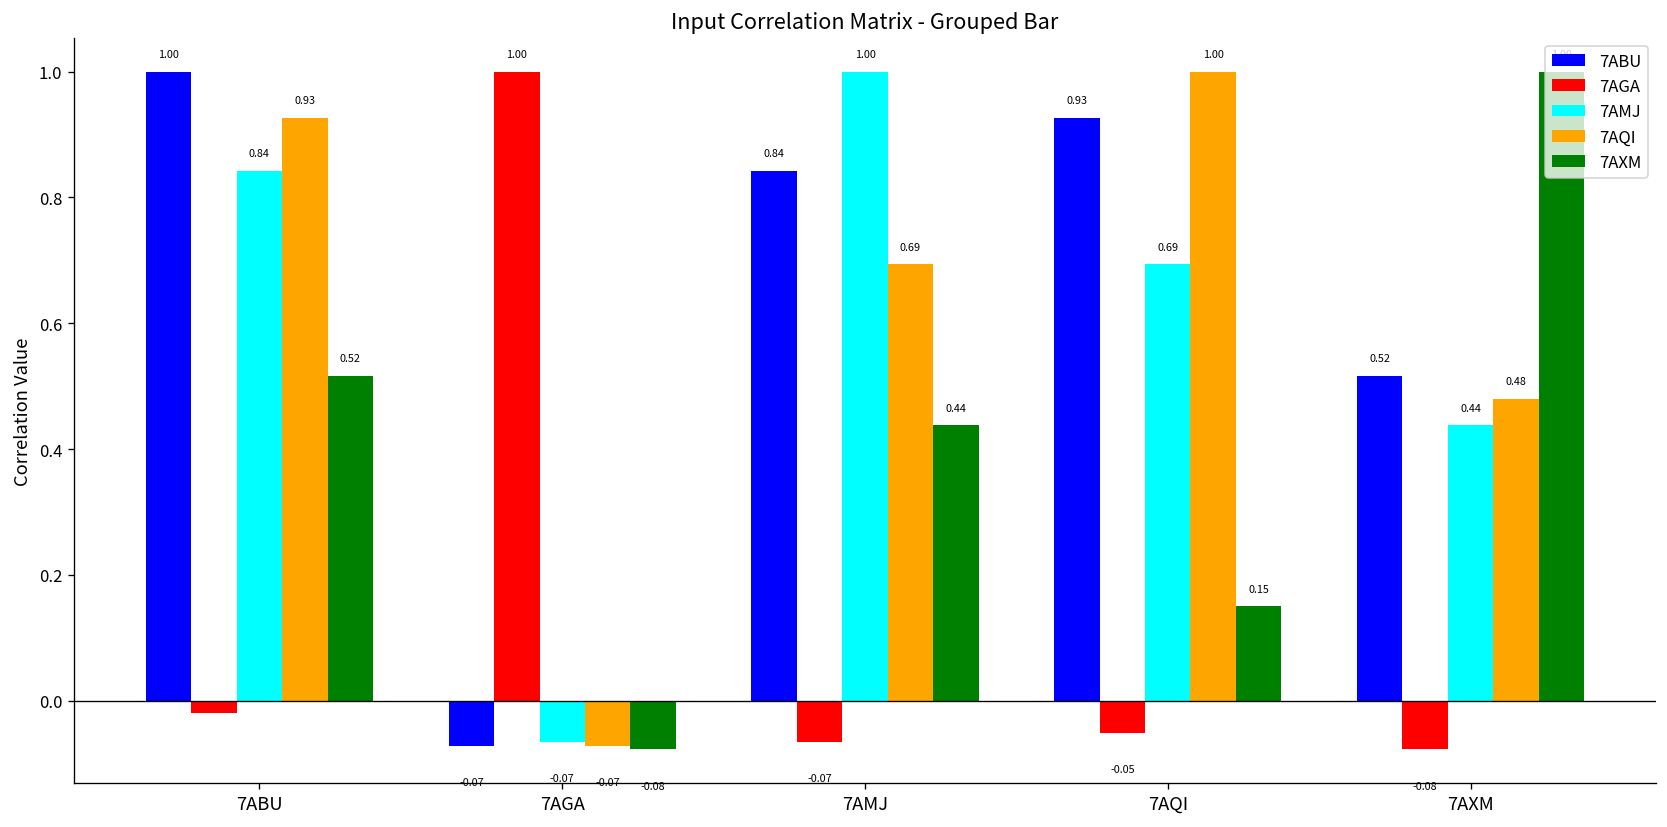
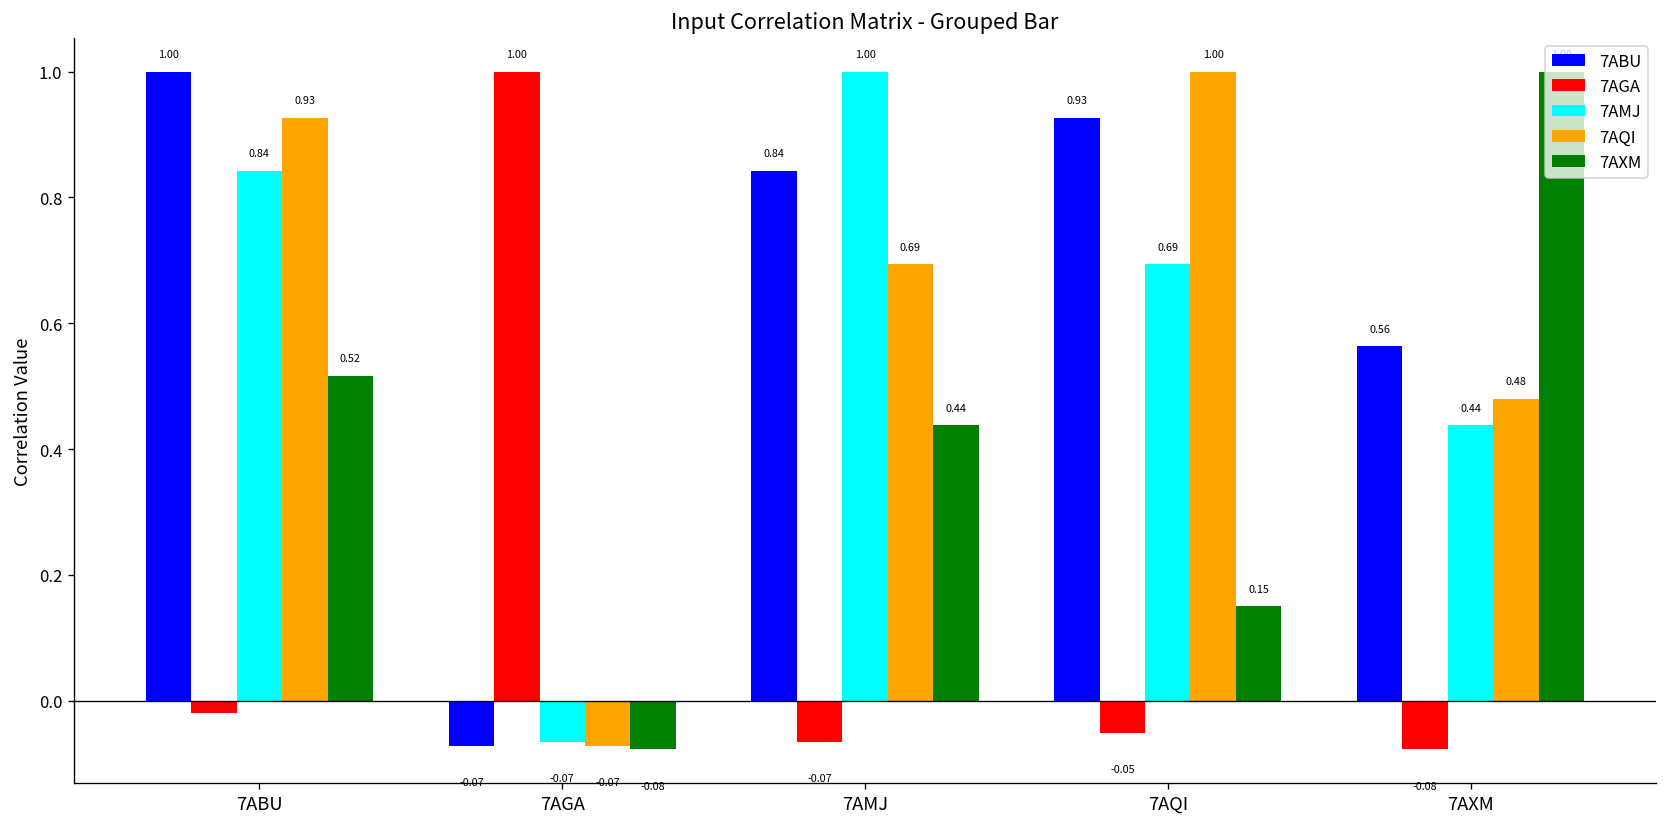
  {
    "7ABU": {
      "7ABU": 1.00,
      "7AMJ": 0.84,
      "7AQI": 0.93,
-     "7AXM": 0.52
+     "7AXM": 0.56
    },
    "7AGA": {
      "7AGA": 1.00
    },
    "7AMJ": {
      "7ABU": 0.84,
      "7AMJ": 1.00,
      "7AQI": 0.69,
      "7AXM": 0.44
    },
    "7AQI": {
      "7ABU": 0.93,
      "7AMJ": 0.69,
      "7AQI": 1.00,
      "7AXM": 0.48
    },
    "7AXM": {
      "7ABU": 0.52,
      "7AMJ": 0.44,
      "7AQI": 0.15
    }
  }
